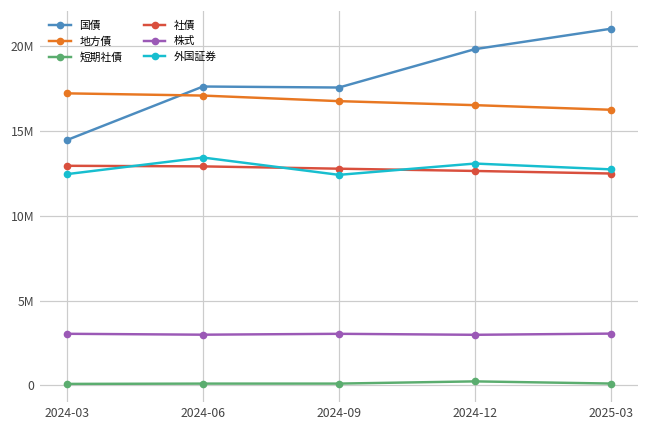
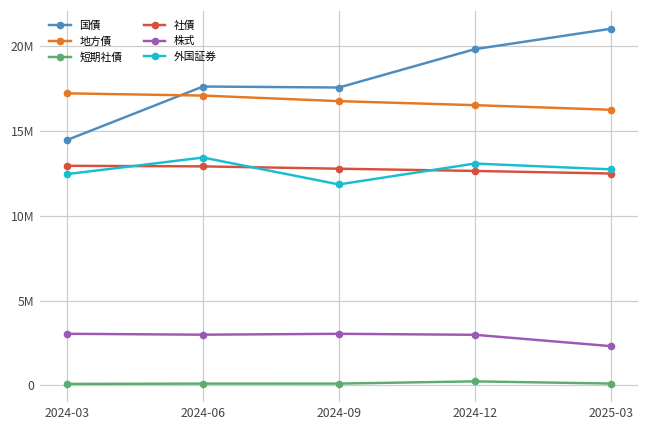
  {
    "国債": {
      "2024-03": 14500000,
      "2024-06": 17600000,
      "2024-09": 17600000,
      "2024-12": 19800000,
      "2025-03": 21000000
    },
    "短期社債": {
      "2024-03": 100000,
      "2024-06": 100000,
      "2024-09": 100000,
      "2024-12": 200000,
      "2025-03": 100000
    },
    "株式": {
      "2024-03": 3000000,
      "2024-06": 3000000,
      "2024-09": 3000000,
      "2024-12": 3000000,
-     "2025-03": 3100000
+     "2025-03": 2300000
    },
    "外国証券": {
      "2024-03": 12500000,
      "2024-06": 13400000,
-     "2024-09": 12400000,
+     "2024-09": 11900000,
      "2024-12": 13100000,
      "2025-03": 12700000
    }
  }
